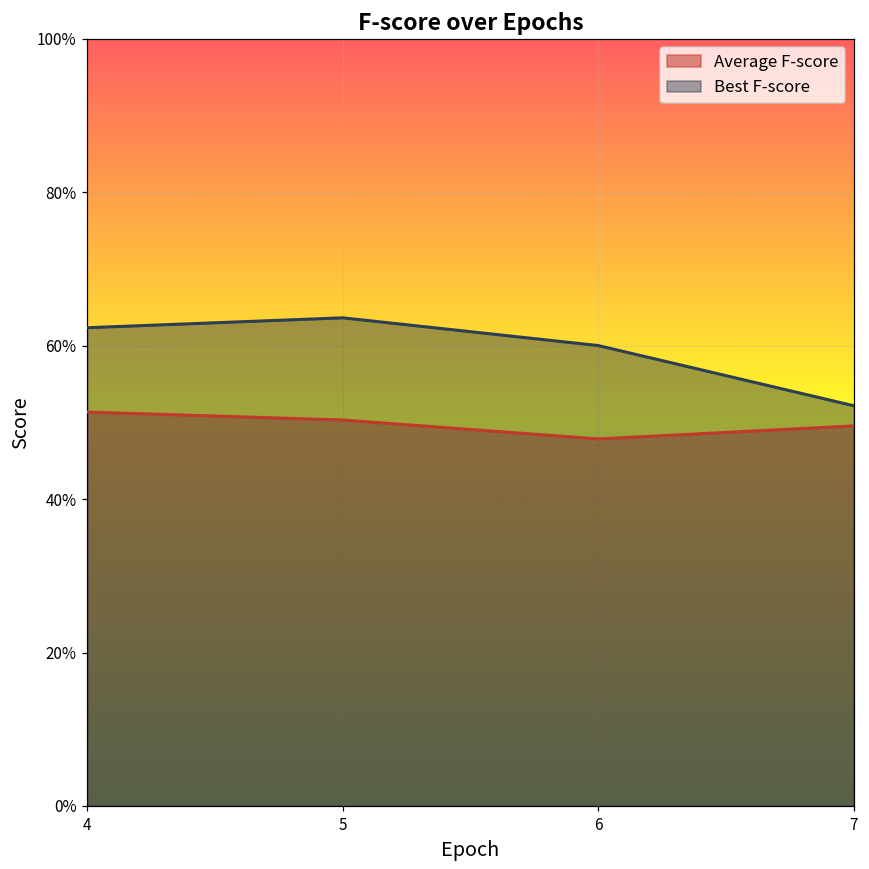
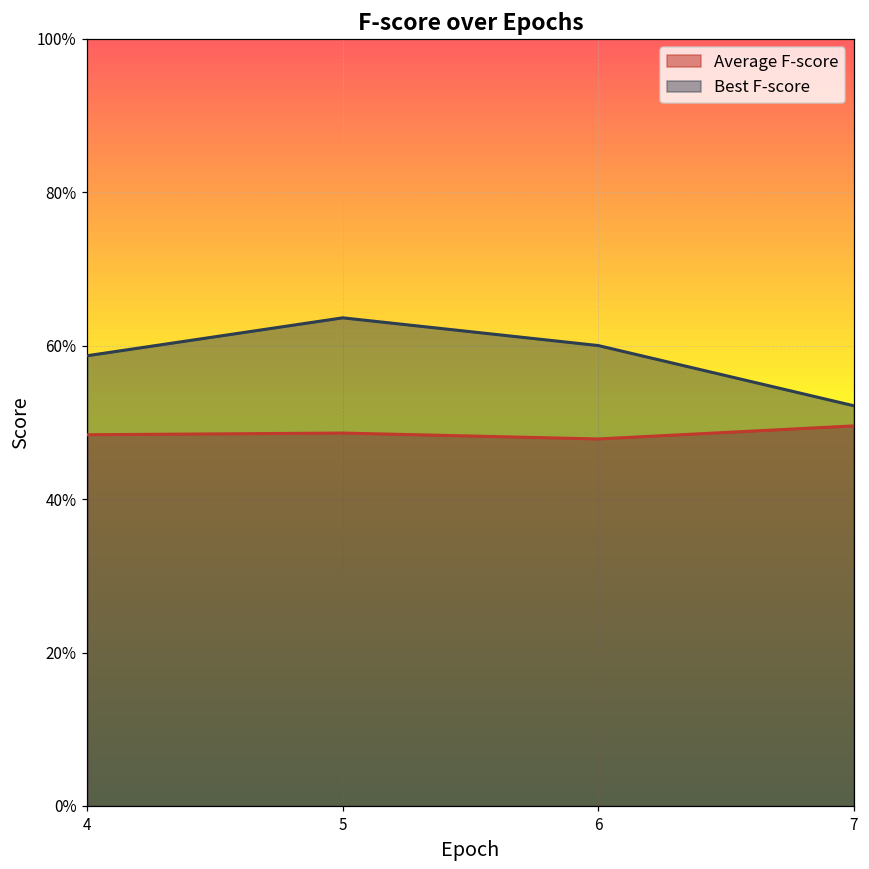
  {
    "Average F-score": {
-     "4": "51%",
-     "5": "50%",
+     "4": "48%",
+     "5": "49%",
      "6": "48%",
      "7": "50%"
    },
    "Best F-score": {
-     "4": "62%",
+     "4": "59%",
      "5": "64%",
      "6": "60%",
      "7": "52%"
    }
  }
